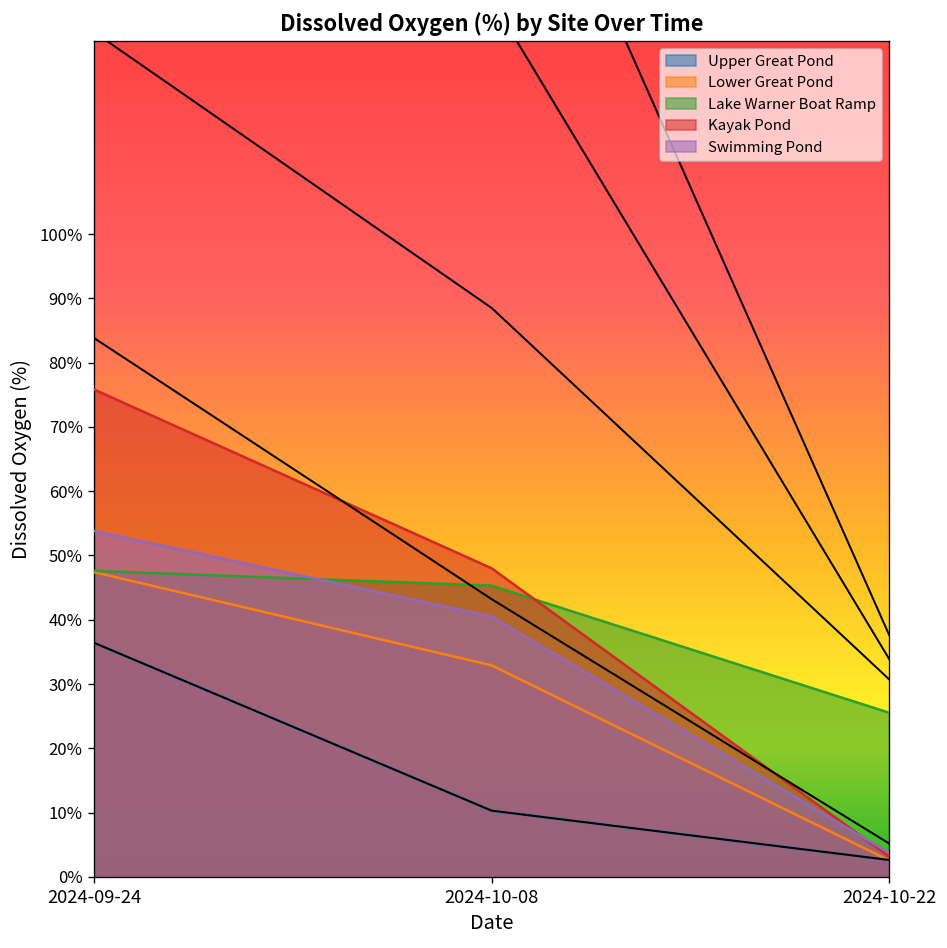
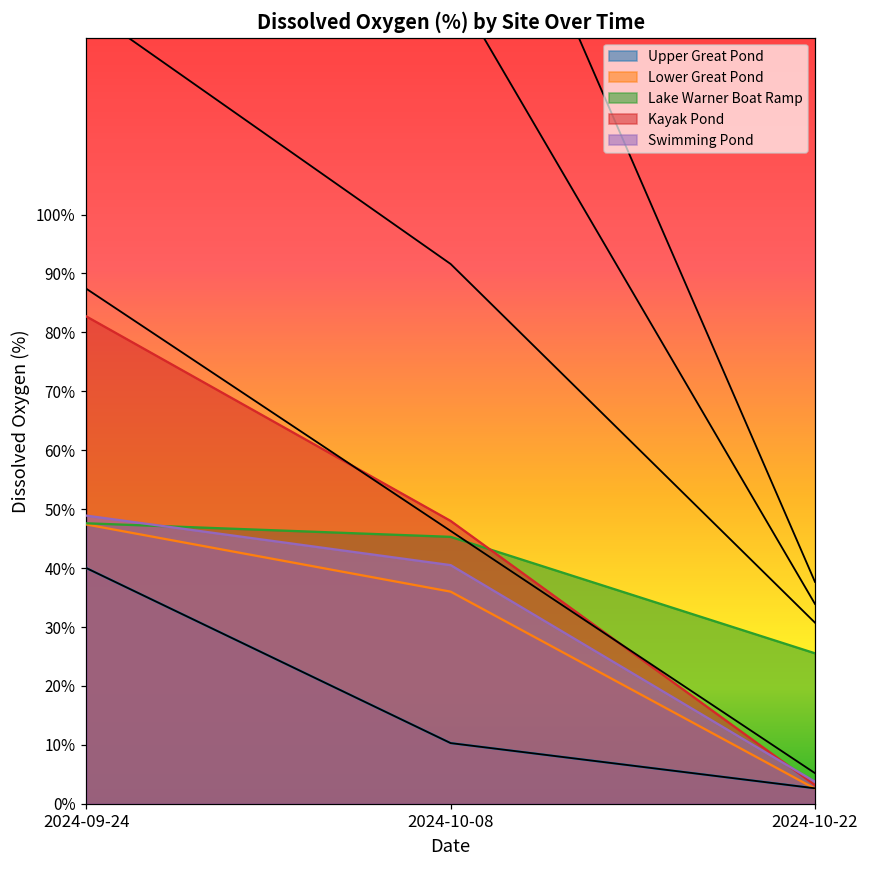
  {
    "Upper Great Pond": {
-     "2024-09-24": "36%",
+     "2024-09-24": "40%",
      "2024-10-08": "10%"
    },
    "Lower Great Pond": {
-     "2024-10-08": "33%"
+     "2024-10-08": "36%"
    },
    "Lake Warner Boat Ramp": {
      "2024-10-08": "45%",
      "2024-10-22": "26%"
    },
    "Kayak Pond": {
-     "2024-09-24": "76%",
+     "2024-09-24": "83%",
      "2024-10-08": "48%",
      "2024-10-22": "3%"
    },
    "Swimming Pond": {
-     "2024-09-24": "54%",
+     "2024-09-24": "49%",
      "2024-10-08": "41%",
      "2024-10-22": "4%"
    }
  }
